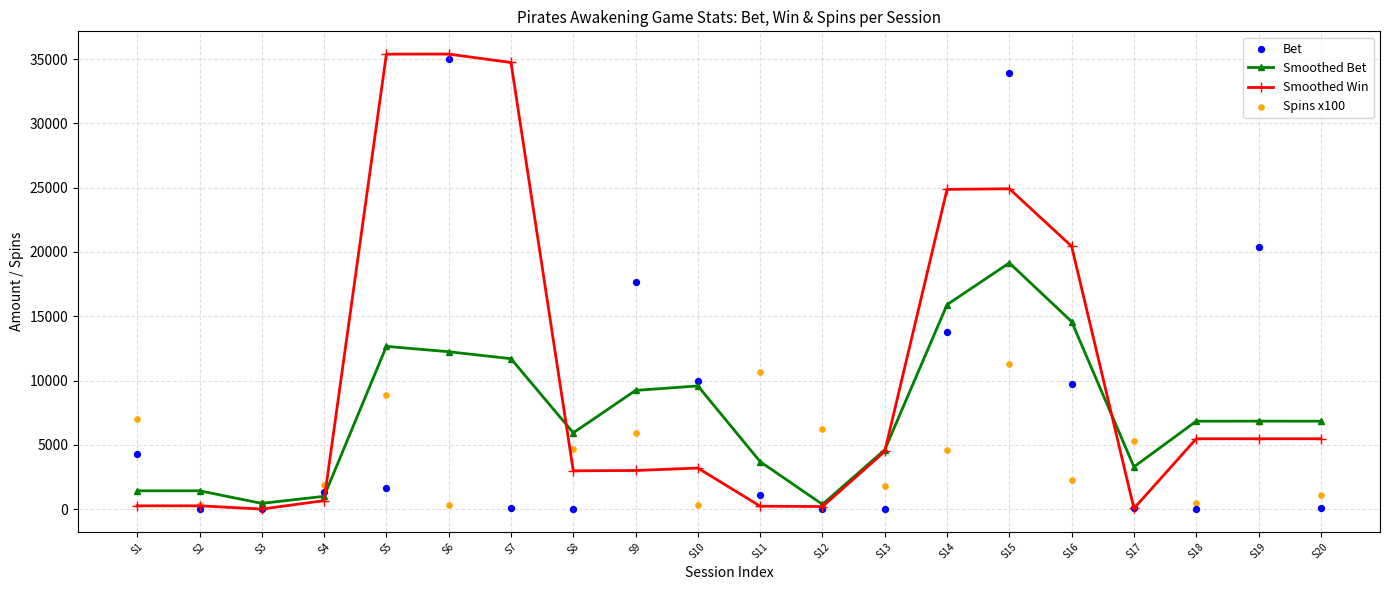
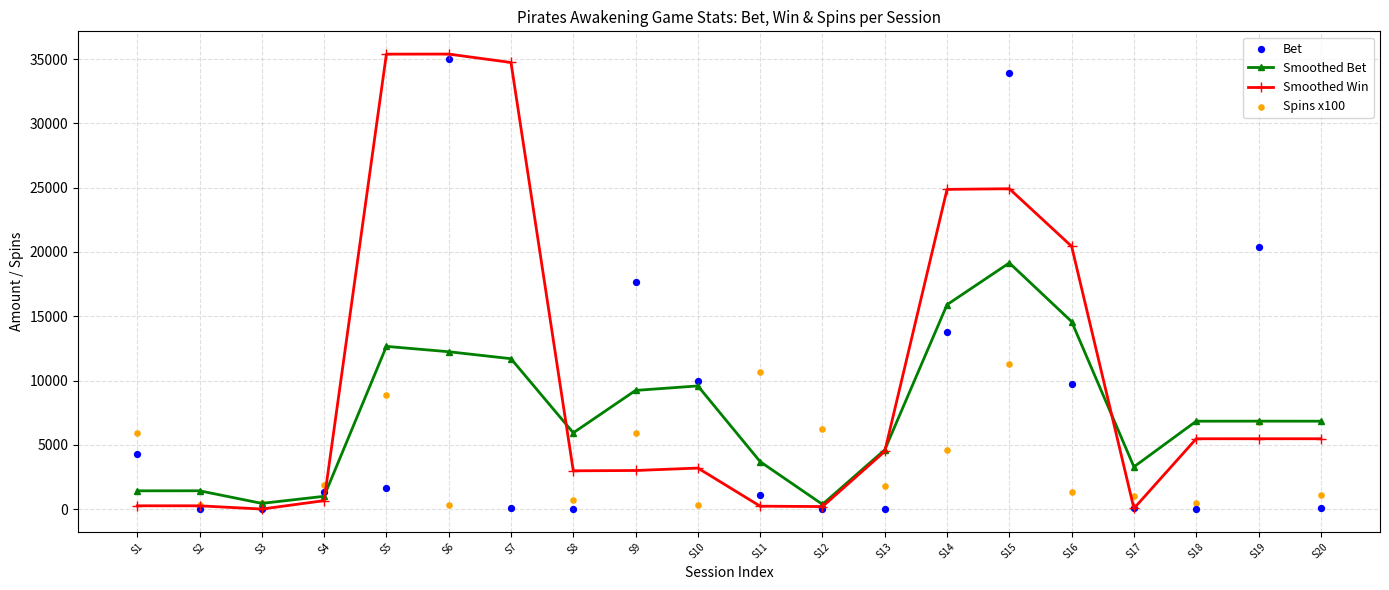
  {
    "Smoothed Bet": {
      "S1": 1400,
      "S2": 1400,
      "S4": 1000,
      "S5": 12700,
      "S6": 12200,
      "S7": 11700,
      "S8": 5900,
      "S9": 9200,
      "S10": 9600,
      "S11": 3700,
      "S14": 15900,
      "S15": 19200,
      "S16": 14600,
      "S17": 3300,
      "S18": 6800,
      "S20": 6800
    },
    "Spins x100": {
-     "S1": 7000,
-     "S8": 4700,
-     "S16": 2300,
-     "S17": 5300
+     "S1": 5900,
+     "S8": 700,
+     "S16": 1300,
+     "S17": 1000
    },
    "Smoothed Win": {
      "S1": 300,
      "S4": 700,
      "S5": 35400,
      "S6": 35400,
      "S7": 34700,
      "S8": 3000,
      "S9": 3000,
      "S10": 3200,
      "S11": 200,
      "S14": 24900,
      "S15": 24900,
      "S16": 20400,
      "S18": 5500,
      "S19": 5500,
      "S20": 5500
    }
  }
